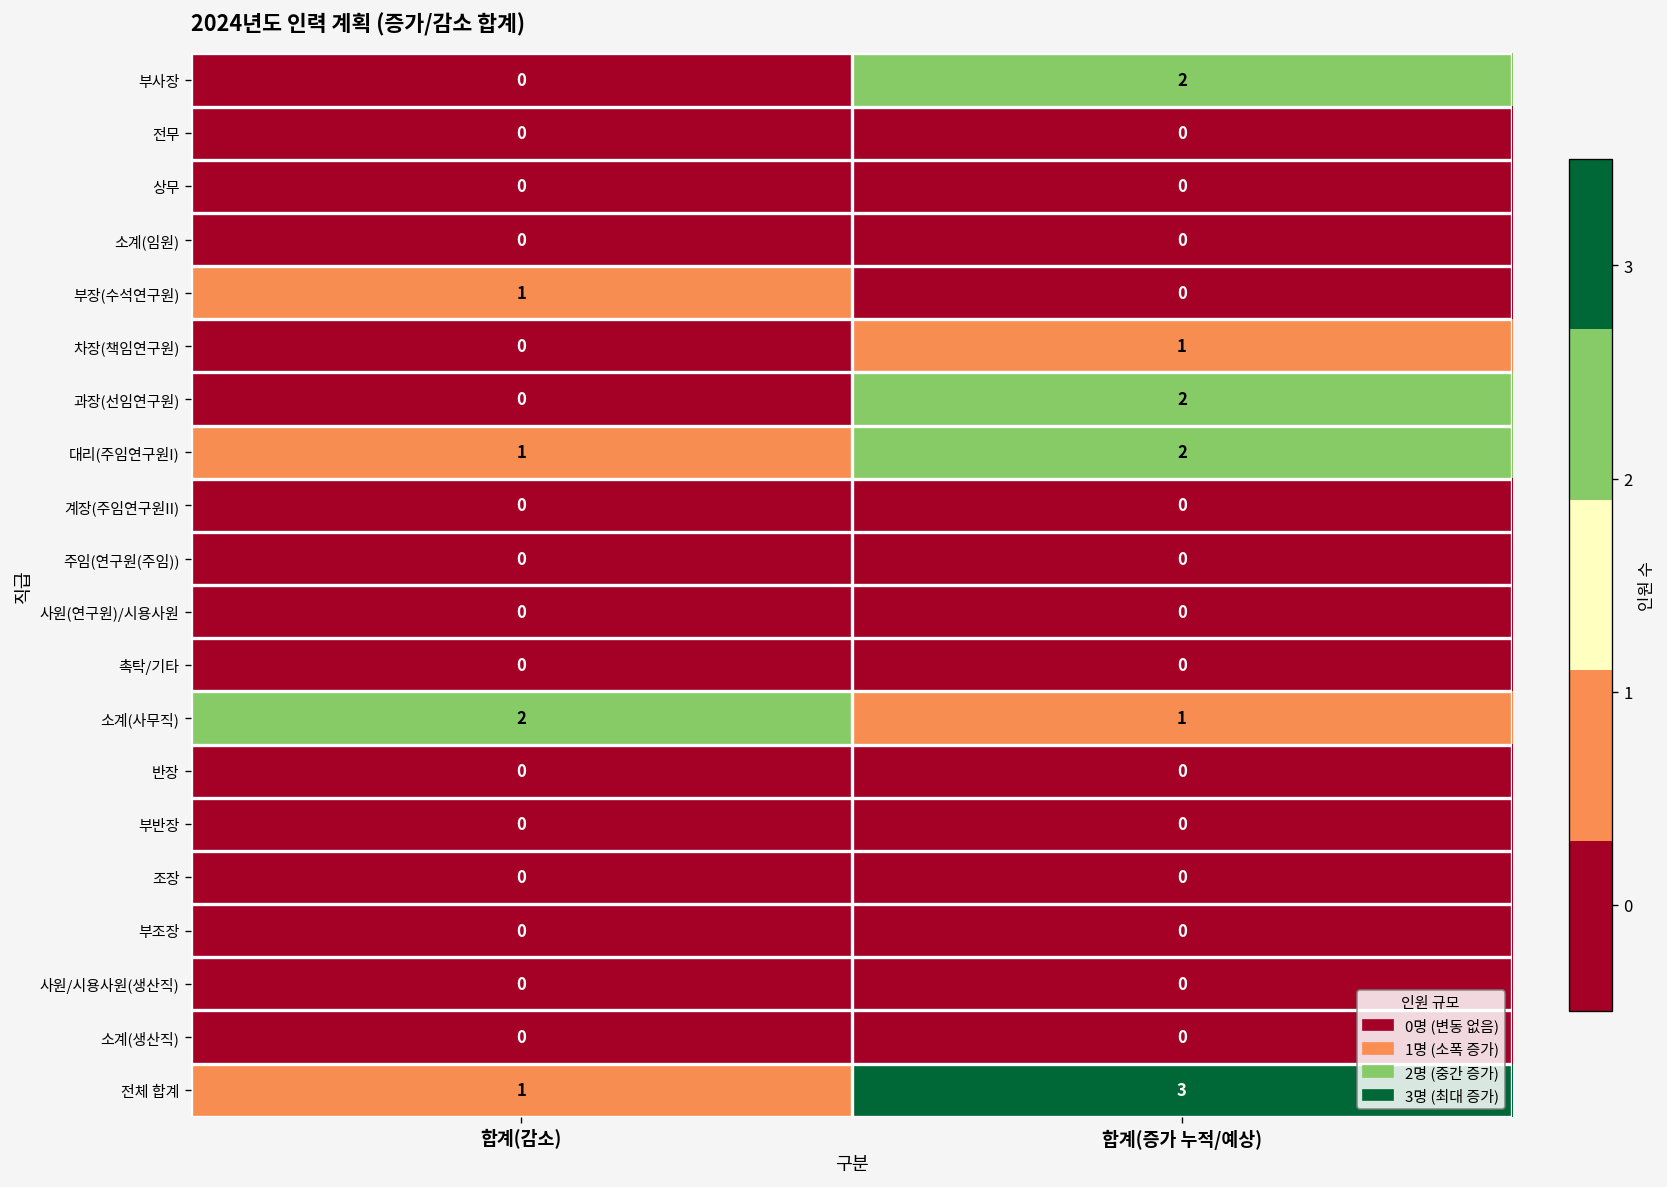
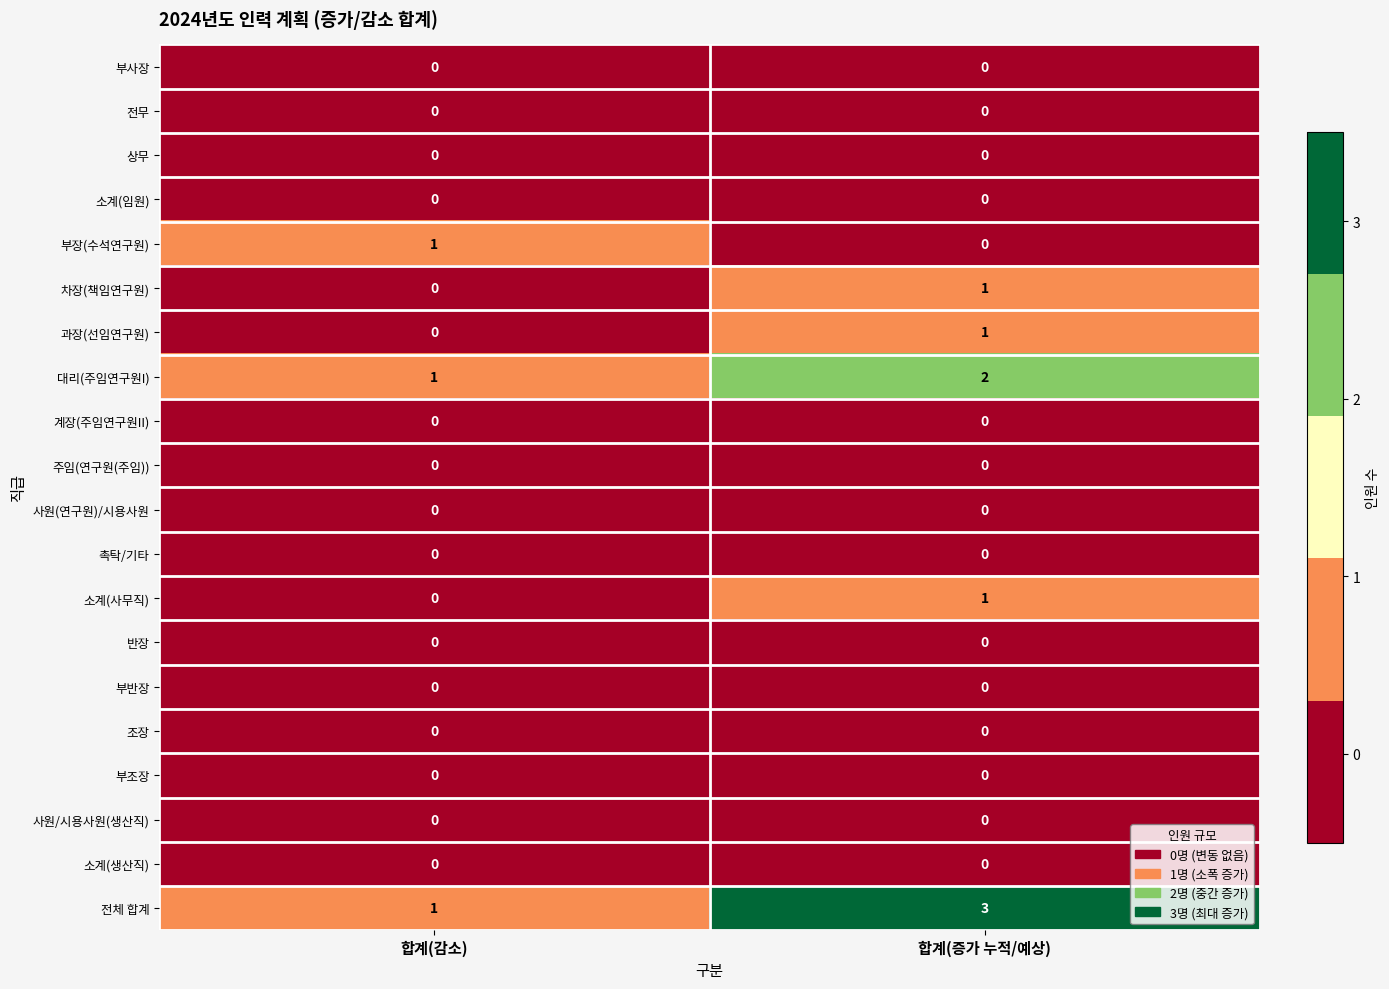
  {
    "부사장": {
      "합계(감소)": 0,
-     "합계(증가 누적/예상)": 2
+     "합계(증가 누적/예상)": 0
    },
    "전무": {
      "합계(감소)": 0,
      "합계(증가 누적/예상)": 0
    },
    "상무": {
      "합계(감소)": 0,
      "합계(증가 누적/예상)": 0
    },
    "소계(임원)": {
      "합계(감소)": 0,
      "합계(증가 누적/예상)": 0
    },
    "부장(수석연구원)": {
      "합계(감소)": 1,
      "합계(증가 누적/예상)": 0
    },
    "차장(책임연구원)": {
      "합계(감소)": 0,
      "합계(증가 누적/예상)": 1
    },
    "과장(선임연구원)": {
      "합계(감소)": 0,
-     "합계(증가 누적/예상)": 2
+     "합계(증가 누적/예상)": 1
    },
    "대리(주임연구원I)": {
      "합계(감소)": 1,
      "합계(증가 누적/예상)": 2
    },
    "계장(주임연구원II)": {
      "합계(감소)": 0,
      "합계(증가 누적/예상)": 0
    },
    "주임(연구원(주임))": {
      "합계(감소)": 0,
      "합계(증가 누적/예상)": 0
    },
    "사원(연구원)/시용사원": {
      "합계(감소)": 0,
      "합계(증가 누적/예상)": 0
    },
    "촉탁/기타": {
      "합계(감소)": 0,
      "합계(증가 누적/예상)": 0
    },
    "소계(사무직)": {
-     "합계(감소)": 2,
+     "합계(감소)": 0,
      "합계(증가 누적/예상)": 1
    },
    "반장": {
      "합계(감소)": 0,
      "합계(증가 누적/예상)": 0
    },
    "부반장": {
      "합계(감소)": 0,
      "합계(증가 누적/예상)": 0
    },
    "조장": {
      "합계(감소)": 0,
      "합계(증가 누적/예상)": 0
    },
    "부조장": {
      "합계(감소)": 0,
      "합계(증가 누적/예상)": 0
    },
    "사원/시용사원(생산직)": {
      "합계(감소)": 0,
      "합계(증가 누적/예상)": 0
    },
    "소계(생산직)": {
      "합계(감소)": 0,
      "합계(증가 누적/예상)": 0
    },
    "전체 합계": {
      "합계(감소)": 1,
      "합계(증가 누적/예상)": 3
    }
  }
